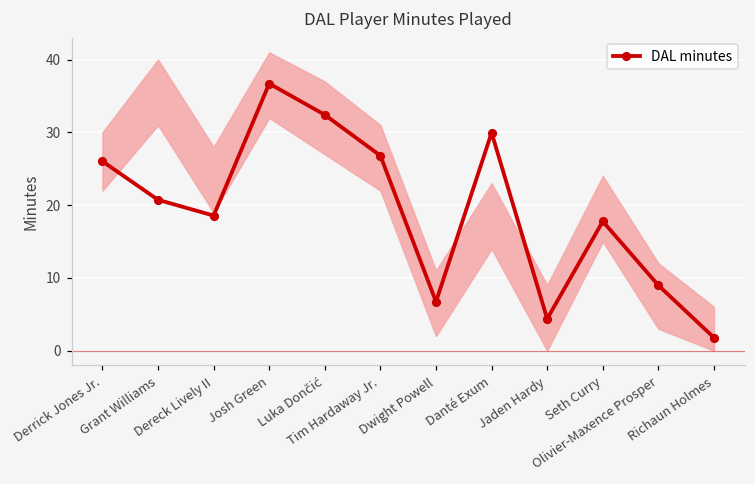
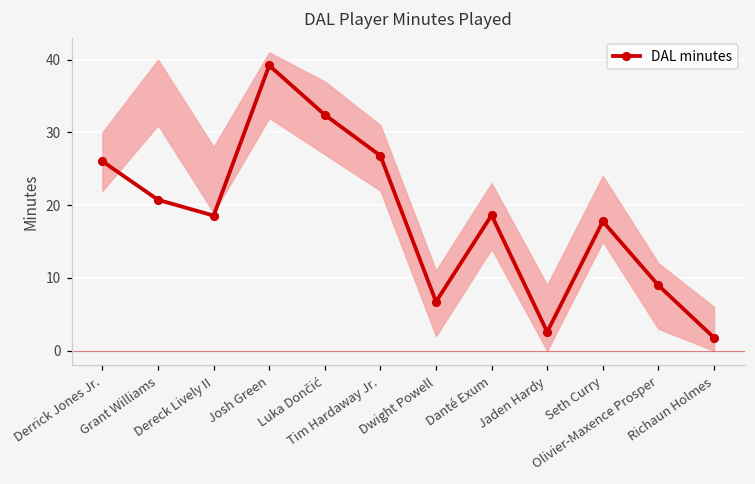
  {
    "DAL minutes": {
      "Derrick Jones Jr.": 26,
      "Grant Williams": 21,
      "Dereck Lively II": 19,
-     "Josh Green": 37,
+     "Josh Green": 39,
      "Luka Dončić": 32,
      "Tim Hardaway Jr.": 27,
      "Dwight Powell": 7,
-     "Danté Exum": 30,
-     "Jaden Hardy": 4,
+     "Danté Exum": 19,
+     "Jaden Hardy": 3,
      "Seth Curry": 18,
      "Olivier-Maxence Prosper": 9,
      "Richaun Holmes": 2
    }
  }
